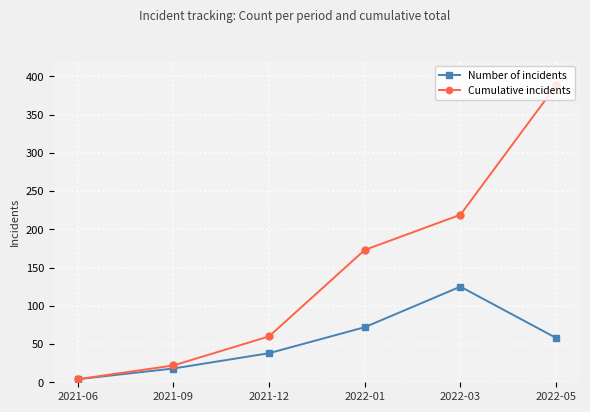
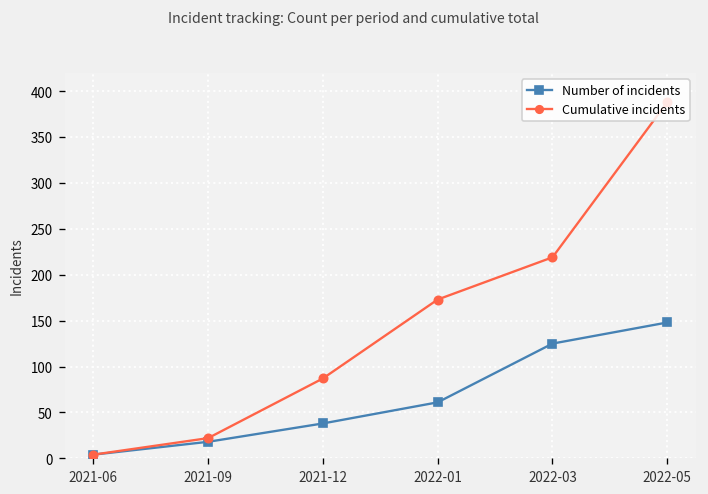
  {
    "Number of incidents": {
      "2021-09": 20,
      "2021-12": 40,
-     "2022-01": 70,
+     "2022-01": 60,
      "2022-03": 130,
-     "2022-05": 60
+     "2022-05": 150
    },
    "Cumulative incidents": {
      "2021-09": 20,
-     "2021-12": 60,
+     "2021-12": 90,
      "2022-01": 170,
      "2022-03": 220
    }
  }
